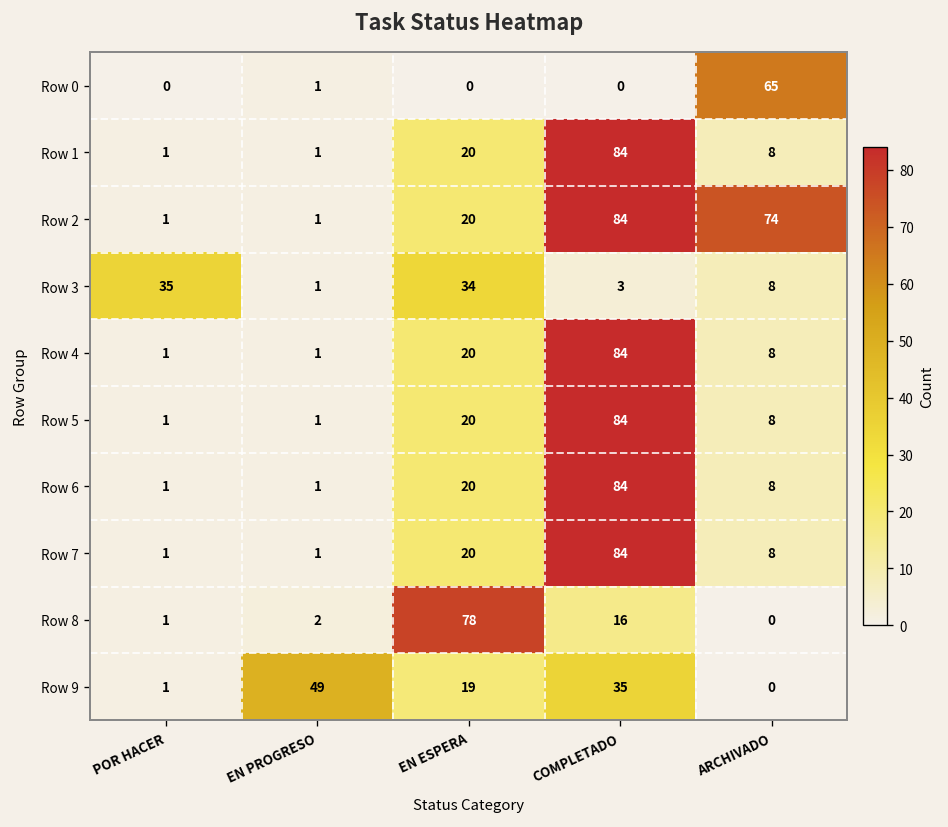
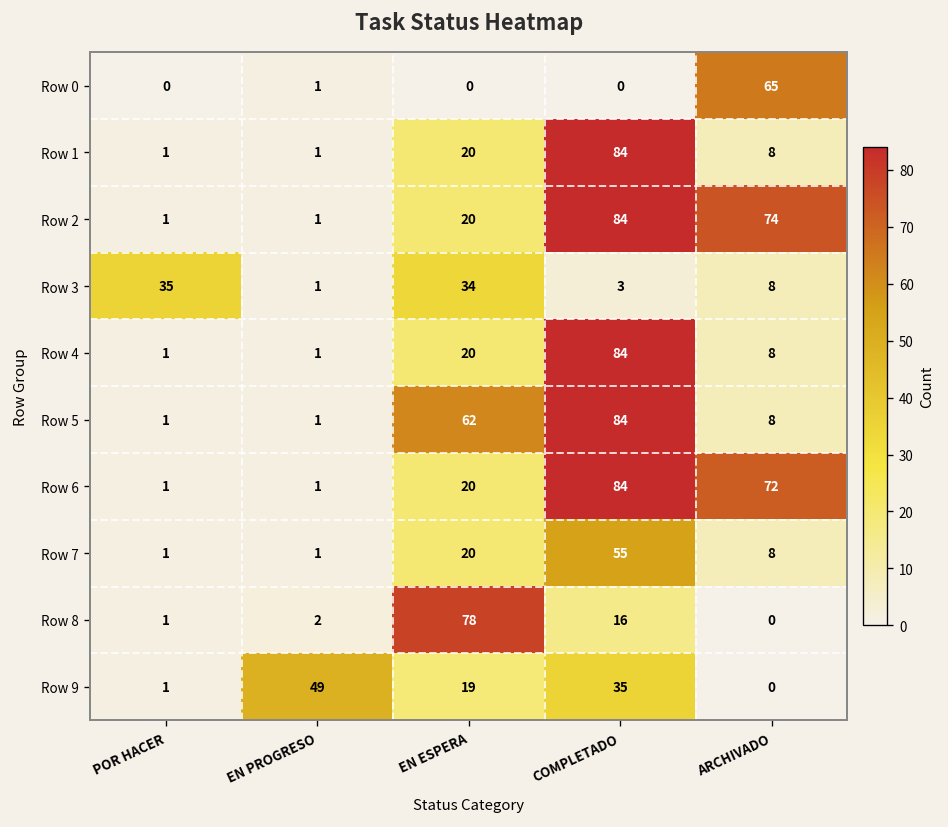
  {
    "Row 0": {
      "POR HACER": 0,
      "EN PROGRESO": 1,
      "EN ESPERA": 0,
      "COMPLETADO": 0,
      "ARCHIVADO": 65
    },
    "Row 1": {
      "POR HACER": 1,
      "EN PROGRESO": 1,
      "EN ESPERA": 20,
      "COMPLETADO": 84,
      "ARCHIVADO": 8
    },
    "Row 2": {
      "POR HACER": 1,
      "EN PROGRESO": 1,
      "EN ESPERA": 20,
      "COMPLETADO": 84,
      "ARCHIVADO": 74
    },
    "Row 3": {
      "POR HACER": 35,
      "EN PROGRESO": 1,
      "EN ESPERA": 34,
      "COMPLETADO": 3,
      "ARCHIVADO": 8
    },
    "Row 4": {
      "POR HACER": 1,
      "EN PROGRESO": 1,
      "EN ESPERA": 20,
      "COMPLETADO": 84,
      "ARCHIVADO": 8
    },
    "Row 5": {
      "POR HACER": 1,
      "EN PROGRESO": 1,
-     "EN ESPERA": 20,
+     "EN ESPERA": 62,
      "COMPLETADO": 84,
      "ARCHIVADO": 8
    },
    "Row 6": {
      "POR HACER": 1,
      "EN PROGRESO": 1,
      "EN ESPERA": 20,
      "COMPLETADO": 84,
-     "ARCHIVADO": 8
+     "ARCHIVADO": 72
    },
    "Row 7": {
      "POR HACER": 1,
      "EN PROGRESO": 1,
      "EN ESPERA": 20,
-     "COMPLETADO": 84,
+     "COMPLETADO": 55,
      "ARCHIVADO": 8
    },
    "Row 8": {
      "POR HACER": 1,
      "EN PROGRESO": 2,
      "EN ESPERA": 78,
      "COMPLETADO": 16,
      "ARCHIVADO": 0
    },
    "Row 9": {
      "POR HACER": 1,
      "EN PROGRESO": 49,
      "EN ESPERA": 19,
      "COMPLETADO": 35,
      "ARCHIVADO": 0
    }
  }
